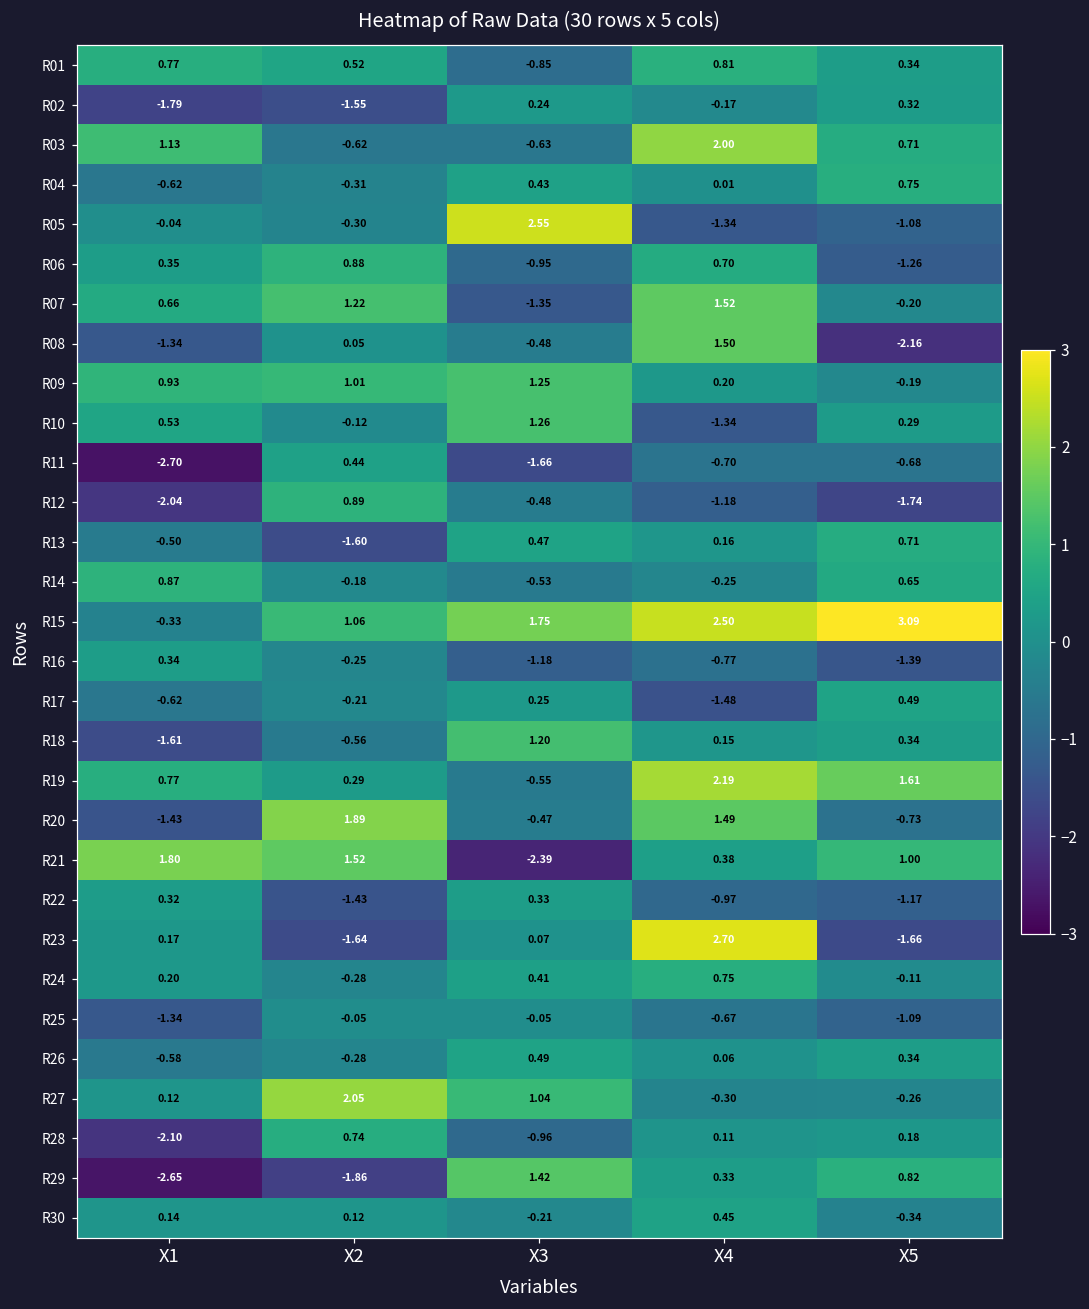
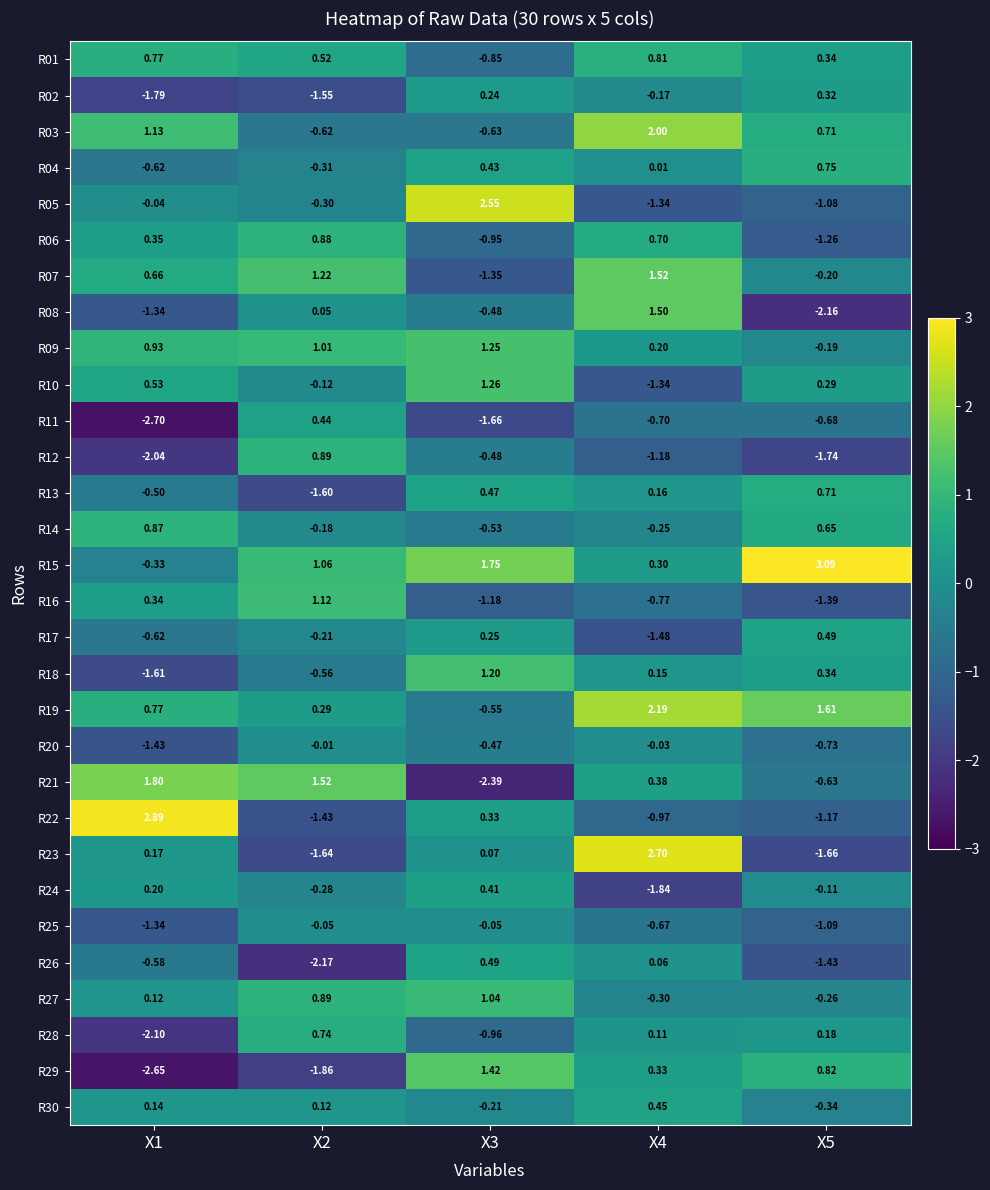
  {
    "R01": {
      "X1": 0.77,
      "X2": 0.52,
      "X3": -0.85,
      "X4": 0.81,
      "X5": 0.34
    },
    "R02": {
      "X1": -1.79,
      "X2": -1.55,
      "X3": 0.24,
      "X4": -0.17,
      "X5": 0.32
    },
    "R03": {
      "X1": 1.13,
      "X2": -0.62,
      "X3": -0.63,
      "X4": 2.00,
      "X5": 0.71
    },
    "R04": {
      "X1": -0.62,
      "X2": -0.31,
      "X3": 0.43,
      "X4": 0.01,
      "X5": 0.75
    },
    "R05": {
      "X1": -0.04,
      "X2": -0.30,
      "X3": 2.55,
      "X4": -1.34,
      "X5": -1.08
    },
    "R06": {
      "X1": 0.35,
      "X2": 0.88,
      "X3": -0.95,
      "X4": 0.70,
      "X5": -1.26
    },
    "R07": {
      "X1": 0.66,
      "X2": 1.22,
      "X3": -1.35,
      "X4": 1.52,
      "X5": -0.20
    },
    "R08": {
      "X1": -1.34,
      "X2": 0.05,
      "X3": -0.48,
      "X4": 1.50,
      "X5": -2.16
    },
    "R09": {
      "X1": 0.93,
      "X2": 1.01,
      "X3": 1.25,
      "X4": 0.20,
      "X5": -0.19
    },
    "R10": {
      "X1": 0.53,
      "X2": -0.12,
      "X3": 1.26,
      "X4": -1.34,
      "X5": 0.29
    },
    "R11": {
      "X1": -2.70,
      "X2": 0.44,
      "X3": -1.66,
      "X4": -0.70,
      "X5": -0.68
    },
    "R12": {
      "X1": -2.04,
      "X2": 0.89,
      "X3": -0.48,
      "X4": -1.18,
      "X5": -1.74
    },
    "R13": {
      "X1": -0.50,
      "X2": -1.60,
      "X3": 0.47,
      "X4": 0.16,
      "X5": 0.71
    },
    "R14": {
      "X1": 0.87,
      "X2": -0.18,
      "X3": -0.53,
      "X4": -0.25,
      "X5": 0.65
    },
    "R15": {
      "X1": -0.33,
      "X2": 1.06,
      "X3": 1.75,
-     "X4": 2.50,
+     "X4": 0.30,
      "X5": 3.09
    },
    "R16": {
      "X1": 0.34,
-     "X2": -0.25,
+     "X2": 1.12,
      "X3": -1.18,
      "X4": -0.77,
      "X5": -1.39
    },
    "R17": {
      "X1": -0.62,
      "X2": -0.21,
      "X3": 0.25,
      "X4": -1.48,
      "X5": 0.49
    },
    "R18": {
      "X1": -1.61,
      "X2": -0.56,
      "X3": 1.20,
      "X4": 0.15,
      "X5": 0.34
    },
    "R19": {
      "X1": 0.77,
      "X2": 0.29,
      "X3": -0.55,
      "X4": 2.19,
      "X5": 1.61
    },
    "R20": {
      "X1": -1.43,
-     "X2": 1.89,
+     "X2": -0.01,
      "X3": -0.47,
-     "X4": 1.49,
+     "X4": -0.03,
      "X5": -0.73
    },
    "R21": {
      "X1": 1.80,
      "X2": 1.52,
      "X3": -2.39,
      "X4": 0.38,
-     "X5": 1.00
+     "X5": -0.63
    },
    "R22": {
-     "X1": 0.32,
+     "X1": 2.89,
      "X2": -1.43,
      "X3": 0.33,
      "X4": -0.97,
      "X5": -1.17
    },
    "R23": {
      "X1": 0.17,
      "X2": -1.64,
      "X3": 0.07,
      "X4": 2.70,
      "X5": -1.66
    },
    "R24": {
      "X1": 0.20,
      "X2": -0.28,
      "X3": 0.41,
-     "X4": 0.75,
+     "X4": -1.84,
      "X5": -0.11
    },
    "R25": {
      "X1": -1.34,
      "X2": -0.05,
      "X3": -0.05,
      "X4": -0.67,
      "X5": -1.09
    },
    "R26": {
      "X1": -0.58,
-     "X2": -0.28,
+     "X2": -2.17,
      "X3": 0.49,
      "X4": 0.06,
-     "X5": 0.34
+     "X5": -1.43
    },
    "R27": {
      "X1": 0.12,
-     "X2": 2.05,
+     "X2": 0.89,
      "X3": 1.04,
      "X4": -0.30,
      "X5": -0.26
    },
    "R28": {
      "X1": -2.10,
      "X2": 0.74,
      "X3": -0.96,
      "X4": 0.11,
      "X5": 0.18
    },
    "R29": {
      "X1": -2.65,
      "X2": -1.86,
      "X3": 1.42,
      "X4": 0.33,
      "X5": 0.82
    },
    "R30": {
      "X1": 0.14,
      "X2": 0.12,
      "X3": -0.21,
      "X4": 0.45,
      "X5": -0.34
    }
  }
